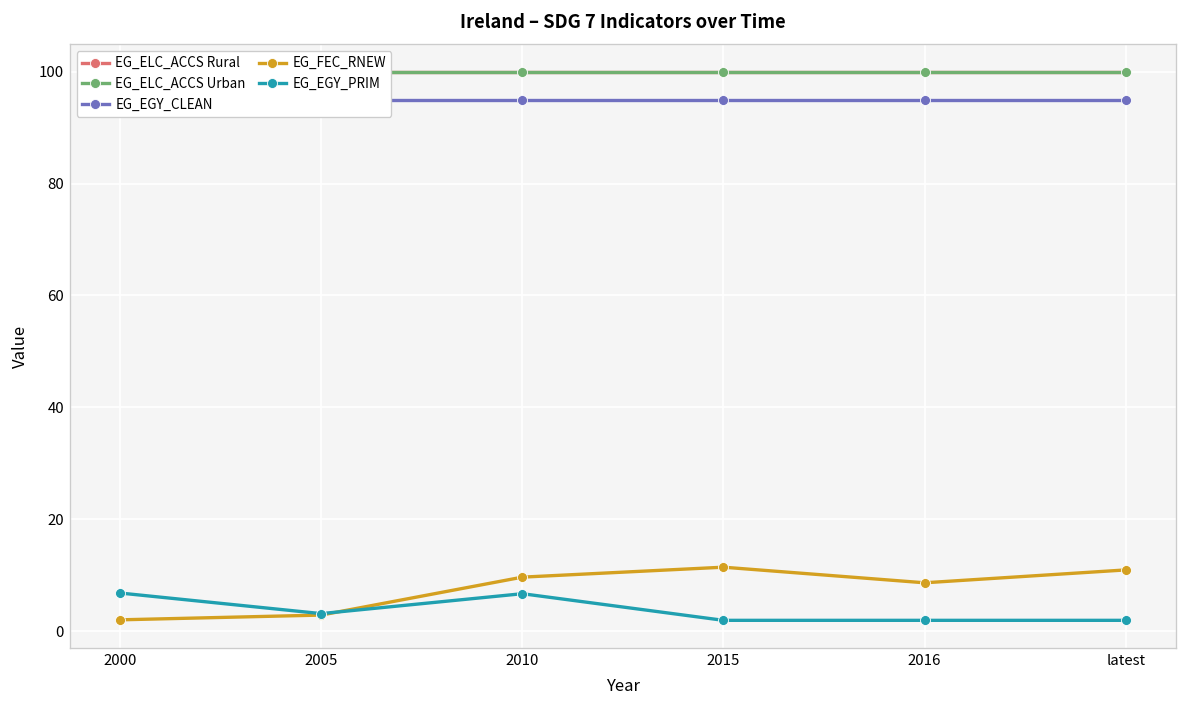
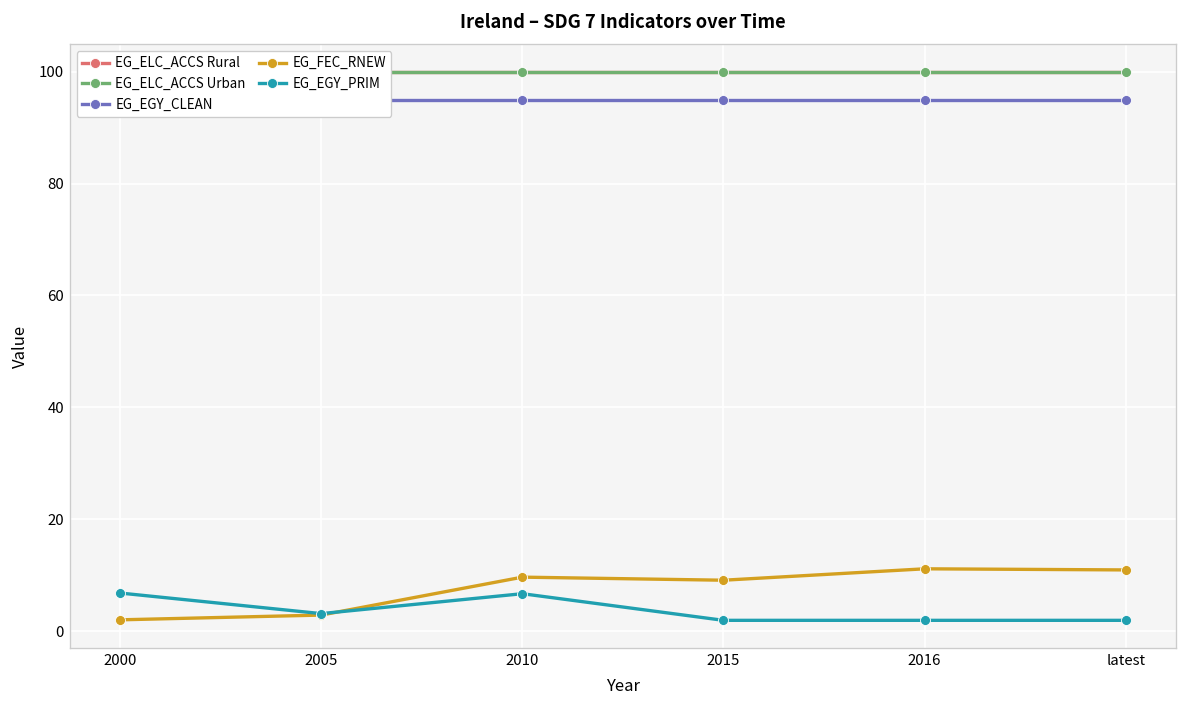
  {
    "EG_ELC_ACCS Urban": {
      "2010": 100,
      "2015": 100,
      "2016": 100,
      "latest": 100
    },
    "EG_EGY_CLEAN": {
      "2010": 95,
      "2015": 95,
      "2016": 95,
      "latest": 95
    },
    "EG_FEC_RNEW": {
      "2000": 2,
      "2010": 10,
-     "2015": 11,
-     "2016": 9,
+     "2015": 9,
+     "2016": 11,
      "latest": 11
    },
    "EG_EGY_PRIM": {
      "2000": 7,
      "2010": 7,
      "2015": 2,
      "2016": 2,
      "latest": 2
    }
  }
